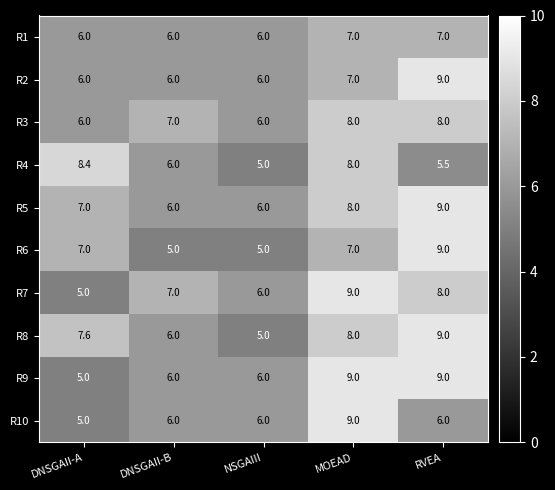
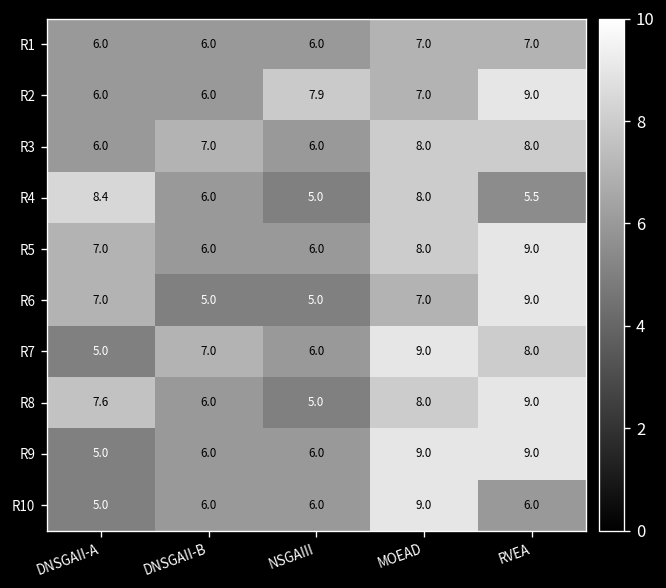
  {
    "R1": {
      "DNSGAII-A": 6.0,
      "DNSGAII-B": 6.0,
      "NSGAIII": 6.0,
      "MOEAD": 7.0,
      "RVEA": 7.0
    },
    "R2": {
      "DNSGAII-A": 6.0,
      "DNSGAII-B": 6.0,
-     "NSGAIII": 6.0,
+     "NSGAIII": 7.9,
      "MOEAD": 7.0,
      "RVEA": 9.0
    },
    "R3": {
      "DNSGAII-A": 6.0,
      "DNSGAII-B": 7.0,
      "NSGAIII": 6.0,
      "MOEAD": 8.0,
      "RVEA": 8.0
    },
    "R4": {
      "DNSGAII-A": 8.4,
      "DNSGAII-B": 6.0,
      "NSGAIII": 5.0,
      "MOEAD": 8.0,
      "RVEA": 5.5
    },
    "R5": {
      "DNSGAII-A": 7.0,
      "DNSGAII-B": 6.0,
      "NSGAIII": 6.0,
      "MOEAD": 8.0,
      "RVEA": 9.0
    },
    "R6": {
      "DNSGAII-A": 7.0,
      "DNSGAII-B": 5.0,
      "NSGAIII": 5.0,
      "MOEAD": 7.0,
      "RVEA": 9.0
    },
    "R7": {
      "DNSGAII-A": 5.0,
      "DNSGAII-B": 7.0,
      "NSGAIII": 6.0,
      "MOEAD": 9.0,
      "RVEA": 8.0
    },
    "R8": {
      "DNSGAII-A": 7.6,
      "DNSGAII-B": 6.0,
      "NSGAIII": 5.0,
      "MOEAD": 8.0,
      "RVEA": 9.0
    },
    "R9": {
      "DNSGAII-A": 5.0,
      "DNSGAII-B": 6.0,
      "NSGAIII": 6.0,
      "MOEAD": 9.0,
      "RVEA": 9.0
    },
    "R10": {
      "DNSGAII-A": 5.0,
      "DNSGAII-B": 6.0,
      "NSGAIII": 6.0,
      "MOEAD": 9.0,
      "RVEA": 6.0
    }
  }
